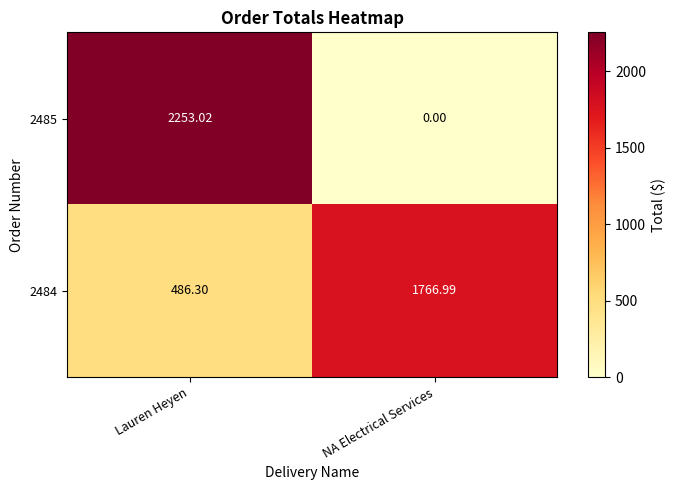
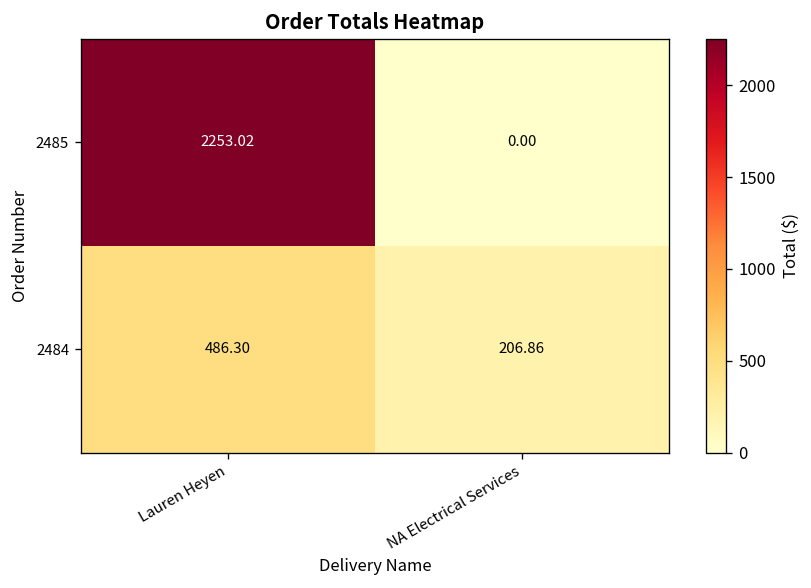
  {
    "2485": {
      "Lauren Heyen": 2253.02,
      "NA Electrical Services": 0.00
    },
    "2484": {
      "Lauren Heyen": 486.30,
-     "NA Electrical Services": 1766.99
+     "NA Electrical Services": 206.86
    }
  }
